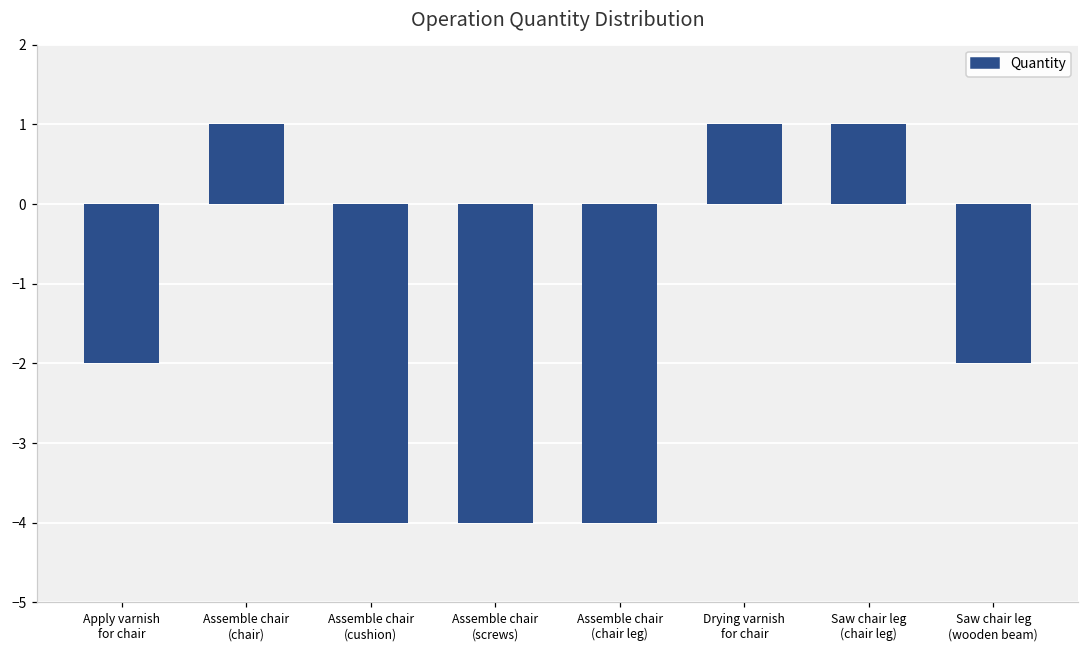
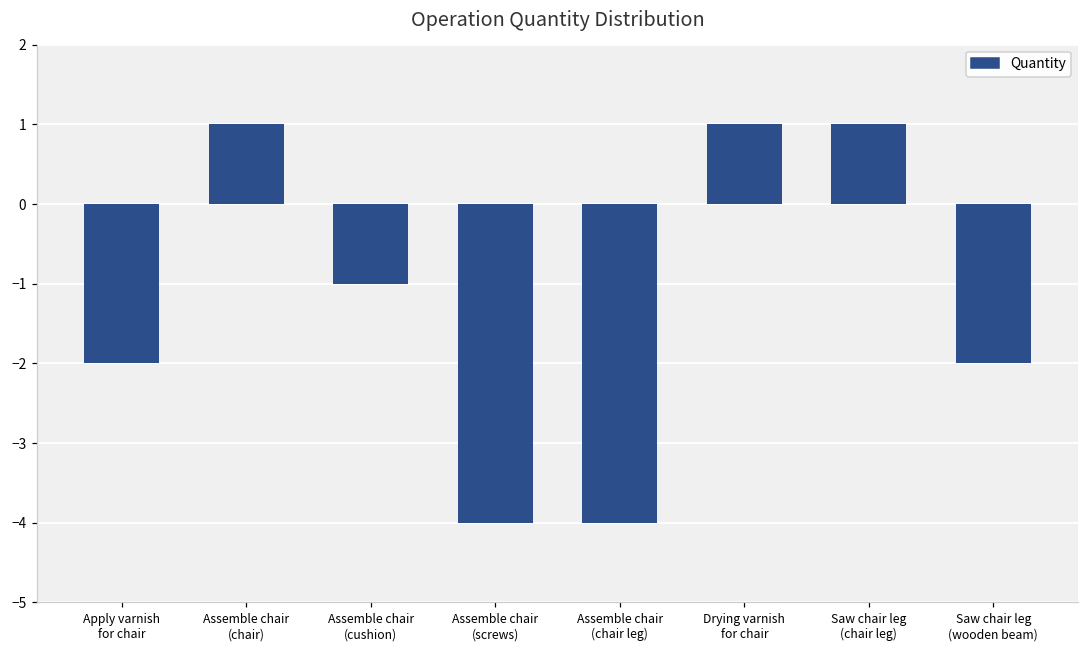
  {
    "Apply varnish for chair": -2,
    "Assemble chair (chair)": 1,
-   "Assemble chair (cushion)": -4,
+   "Assemble chair (cushion)": -1,
    "Assemble chair (screws)": -4,
    "Assemble chair (chair leg)": -4,
    "Drying varnish for chair": 1,
    "Saw chair leg (chair leg)": 1,
    "Saw chair leg (wooden beam)": -2
  }
